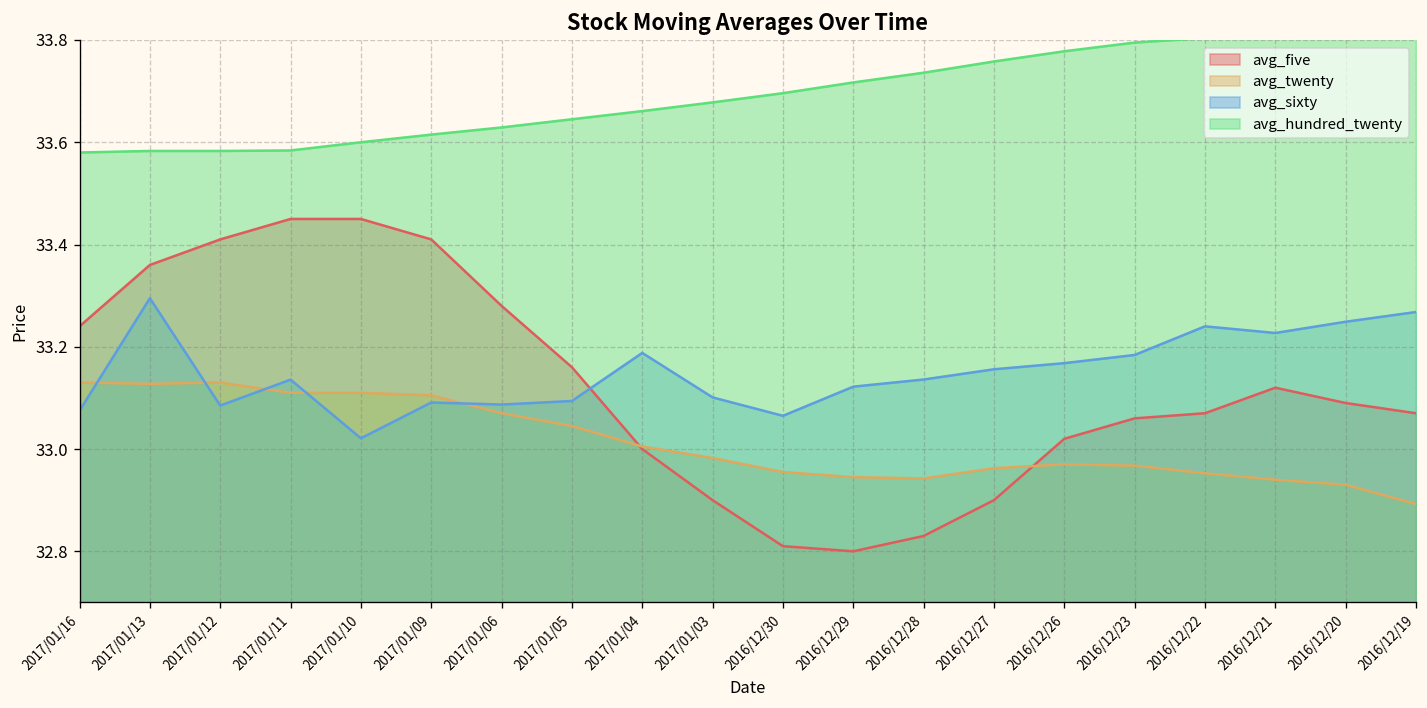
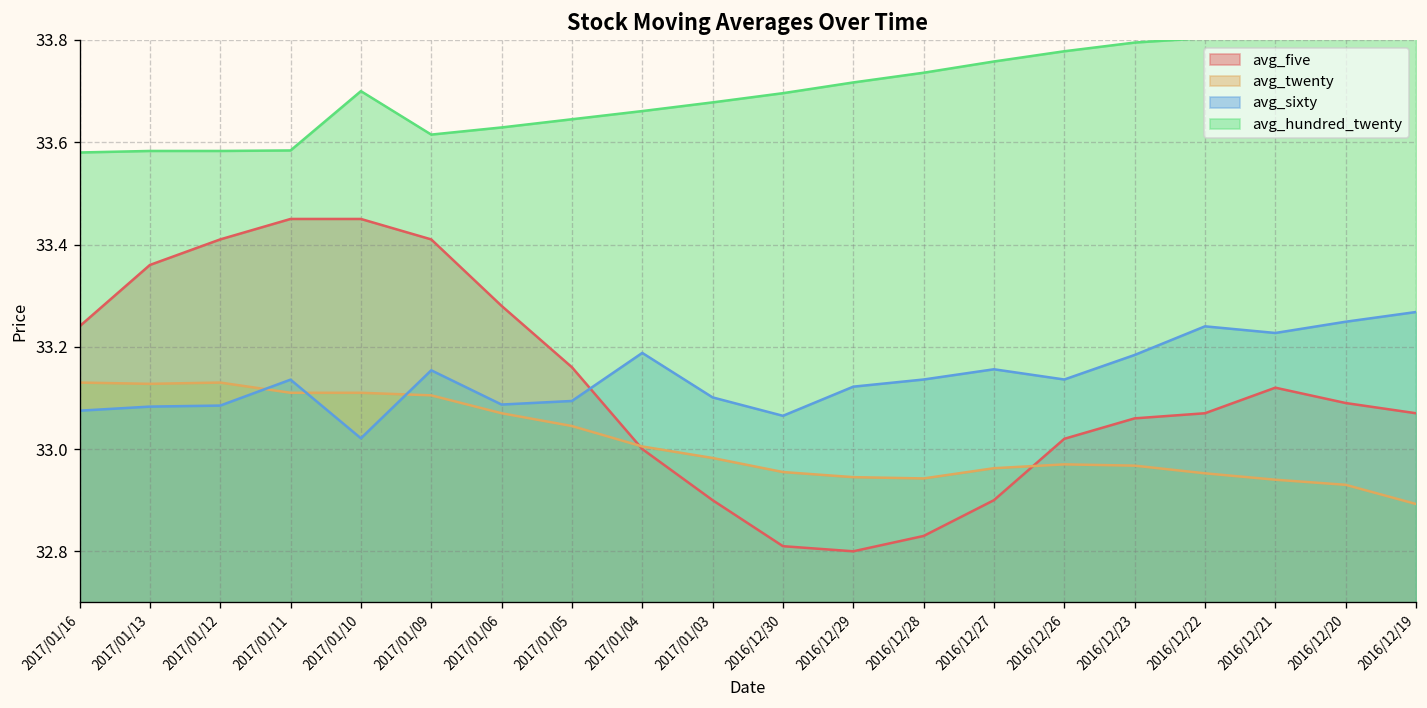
  {
    "avg_sixty": {
      "2017/01/16": 33.08,
-     "2017/01/13": 33.30,
+     "2017/01/13": 33.08,
      "2017/01/12": 33.09,
      "2017/01/11": 33.14,
      "2017/01/10": 33.02,
-     "2017/01/09": 33.09,
+     "2017/01/09": 33.15,
      "2017/01/06": 33.09,
      "2017/01/05": 33.09,
      "2017/01/04": 33.19,
      "2017/01/03": 33.10,
      "2016/12/30": 33.07,
      "2016/12/29": 33.12,
      "2016/12/28": 33.14,
      "2016/12/27": 33.16,
-     "2016/12/26": 33.17,
+     "2016/12/26": 33.14,
      "2016/12/23": 33.18,
      "2016/12/22": 33.24,
      "2016/12/21": 33.23,
      "2016/12/20": 33.25,
      "2016/12/19": 33.27
    },
    "avg_hundred_twenty": {
      "2017/01/16": 33.58,
      "2017/01/13": 33.58,
      "2017/01/12": 33.58,
      "2017/01/11": 33.58,
-     "2017/01/10": 33.6,
+     "2017/01/10": 33.7,
      "2017/01/09": 33.62,
      "2017/01/06": 33.63,
      "2017/01/05": 33.65,
      "2017/01/04": 33.66,
      "2017/01/03": 33.68,
      "2016/12/30": 33.7,
      "2016/12/29": 33.72,
      "2016/12/28": 33.74,
      "2016/12/27": 33.76,
      "2016/12/26": 33.78,
      "2016/12/23": 33.8,
      "2016/12/22": 33.8,
      "2016/12/19": 33.8
    }
  }
